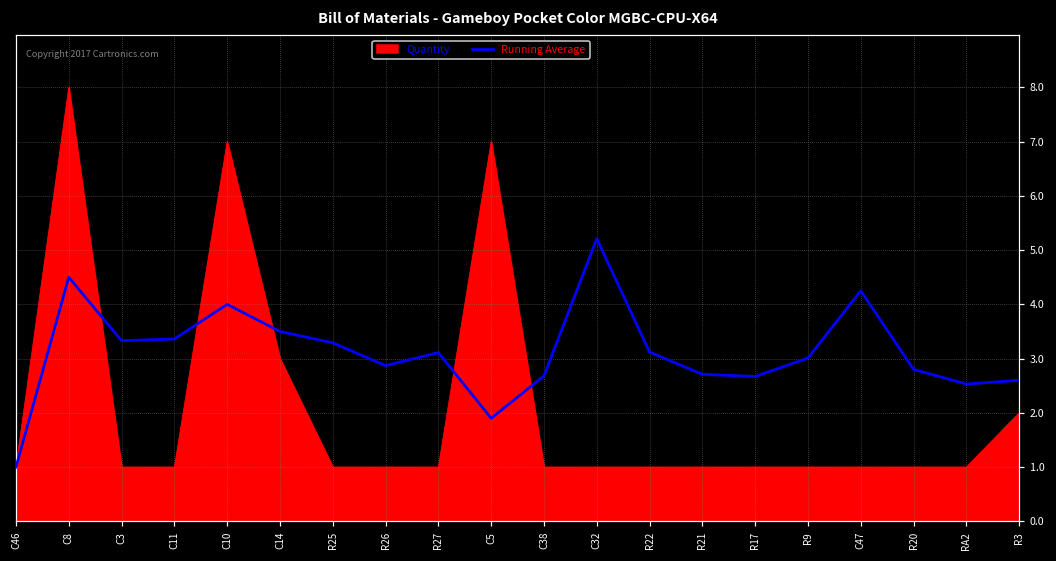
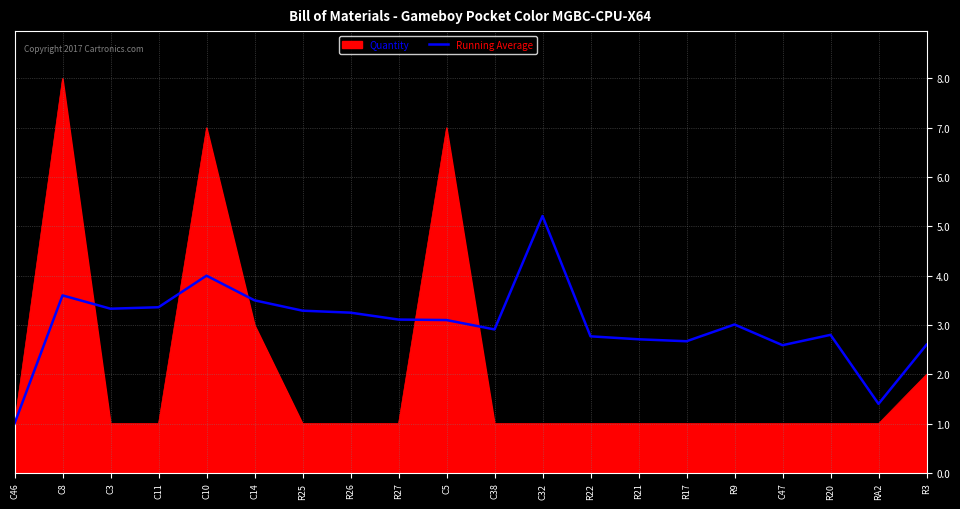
  {
    "Quantity": {
      "C8": 8.0,
      "C3": 1.0,
      "C11": 1.0,
      "C10": 7.0,
      "C14": 3.0,
      "R25": 1.0,
      "R26": 1.0,
      "R27": 1.0,
      "C5": 7.0,
      "C38": 1.0,
      "C32": 1.0,
      "R22": 1.0,
      "R21": 1.0,
      "R17": 1.0,
      "R9": 1.0,
      "C47": 1.0,
      "R20": 1.0,
      "RA2": 1.0,
      "R3": 2.0
    },
    "Running Average": {
-     "C8": 4.5,
+     "C8": 3.6,
      "C3": 3.3,
      "C11": 3.4,
      "C10": 4.0,
      "C14": 3.5,
      "R25": 3.3,
-     "R26": 2.9,
+     "R26": 3.3,
      "R27": 3.1,
-     "C5": 1.9,
-     "C38": 2.7,
+     "C5": 3.1,
+     "C38": 2.9,
      "C32": 5.2,
-     "R22": 3.1,
+     "R22": 2.8,
      "R21": 2.7,
      "R17": 2.7,
      "R9": 3.0,
-     "C47": 4.3,
+     "C47": 2.6,
      "R20": 2.8,
-     "RA2": 2.5,
+     "RA2": 1.4,
      "R3": 2.6
    }
  }
